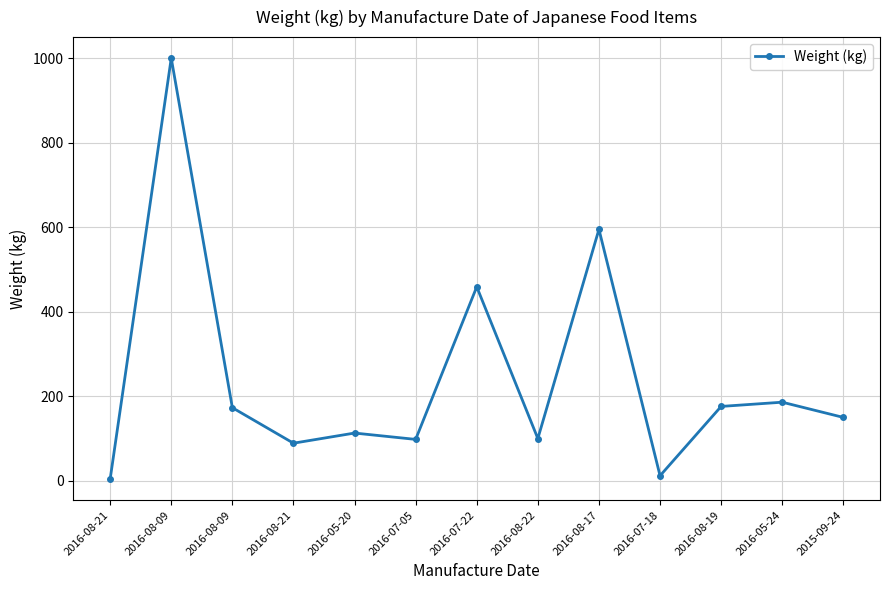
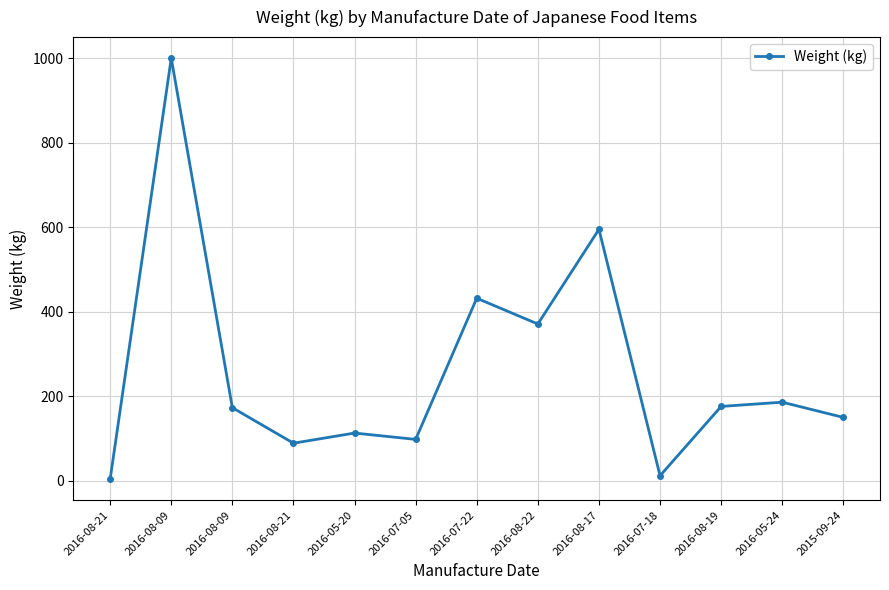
  {
    "2016-05-20": 110,
    "2016-07-05": 100,
-   "2016-07-22": 460,
-   "2016-08-22": 100,
+   "2016-07-22": 430,
+   "2016-08-22": 370,
    "2016-08-17": 600,
    "2016-07-18": 10,
    "2016-08-19": 180,
    "2016-05-24": 190,
    "2015-09-24": 150
  }
